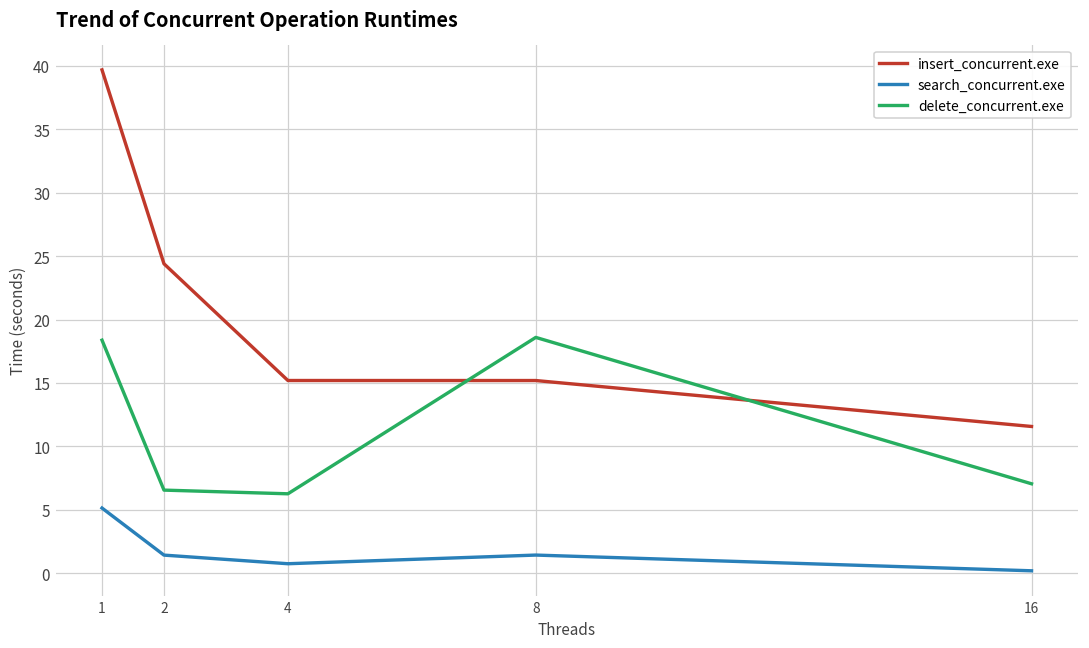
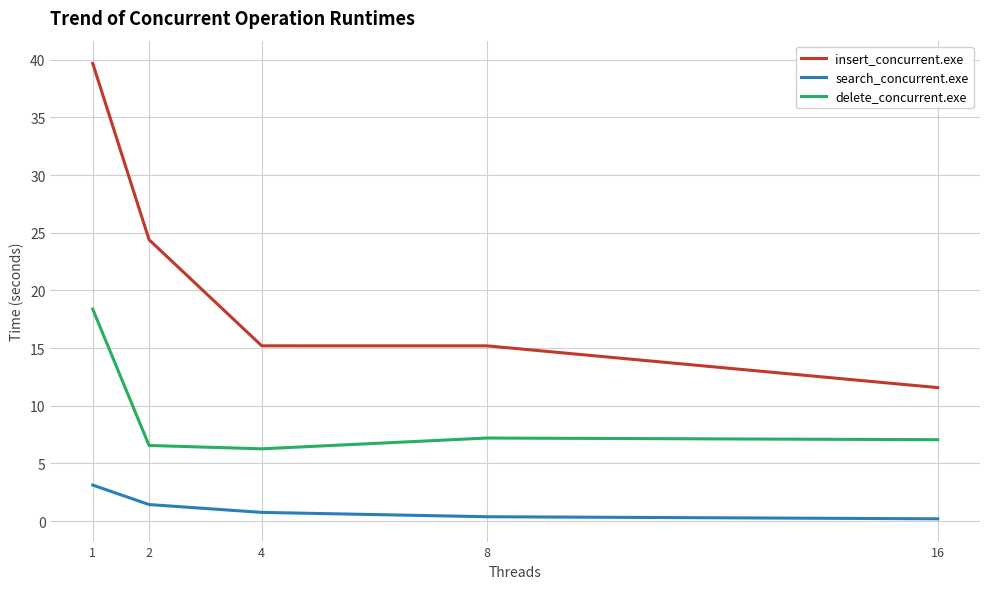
  {
    "insert_concurrent.exe": {
      "1": 39.7,
      "2": 24.4,
      "4": 15.2,
      "8": 15.2,
      "16": 11.6
    },
    "search_concurrent.exe": {
-     "1": 5.1,
+     "1": 3.1,
      "2": 1.4,
      "4": 0.7,
-     "8": 1.4,
+     "8": 0.4,
      "16": 0.2
    },
    "delete_concurrent.exe": {
      "1": 18.4,
      "2": 6.6,
      "4": 6.3,
-     "8": 18.6,
+     "8": 7.2,
      "16": 7.0
    }
  }
